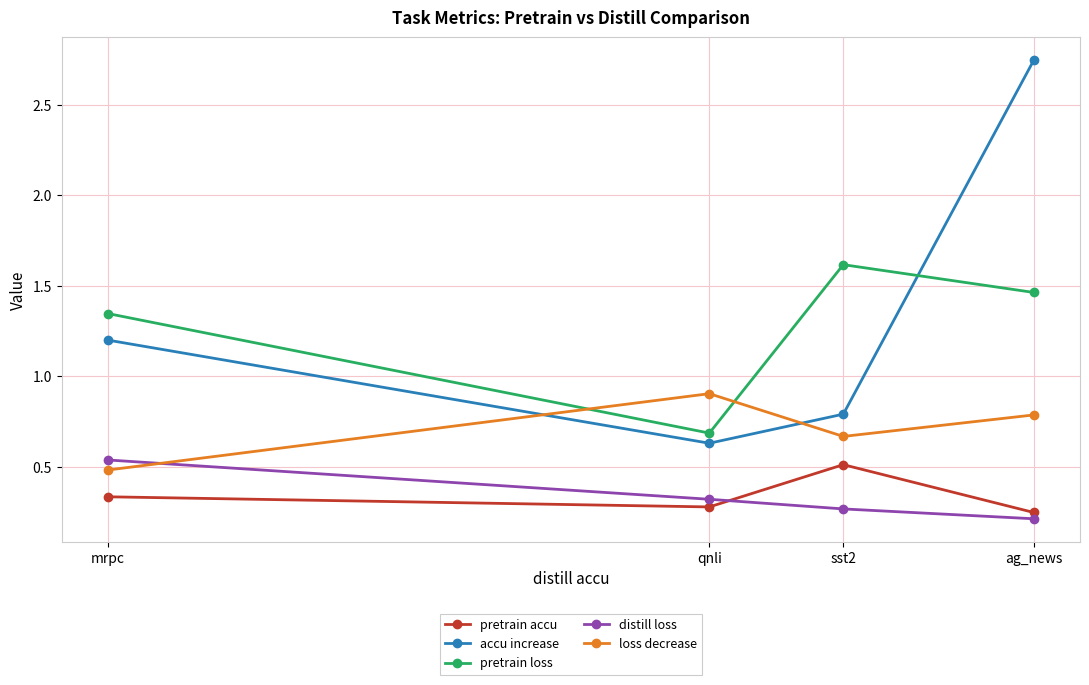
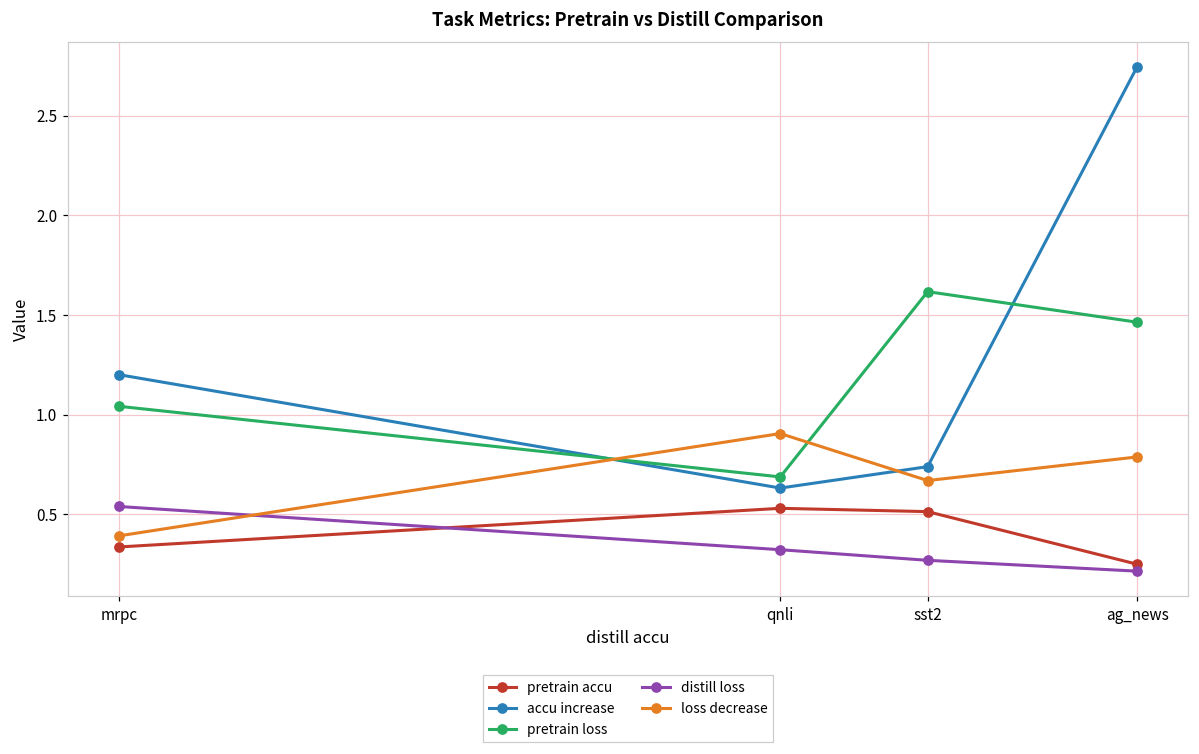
  {
    "pretrain accu": {
      "mrpc": 0.34,
-     "qnli": 0.28,
+     "qnli": 0.53,
      "sst2": 0.51,
      "ag_news": 0.25
    },
    "accu increase": {
      "mrpc": 1.20,
      "qnli": 0.63,
-     "sst2": 0.79,
+     "sst2": 0.74,
      "ag_news": 2.75
    },
    "pretrain loss": {
-     "mrpc": 1.35,
+     "mrpc": 1.04,
      "qnli": 0.69,
      "sst2": 1.62,
      "ag_news": 1.46
    },
    "distill loss": {
      "mrpc": 0.54,
      "qnli": 0.32,
      "sst2": 0.27,
      "ag_news": 0.21
    },
    "loss decrease": {
-     "mrpc": 0.48,
+     "mrpc": 0.39,
      "qnli": 0.90,
      "sst2": 0.67,
      "ag_news": 0.79
    }
  }
